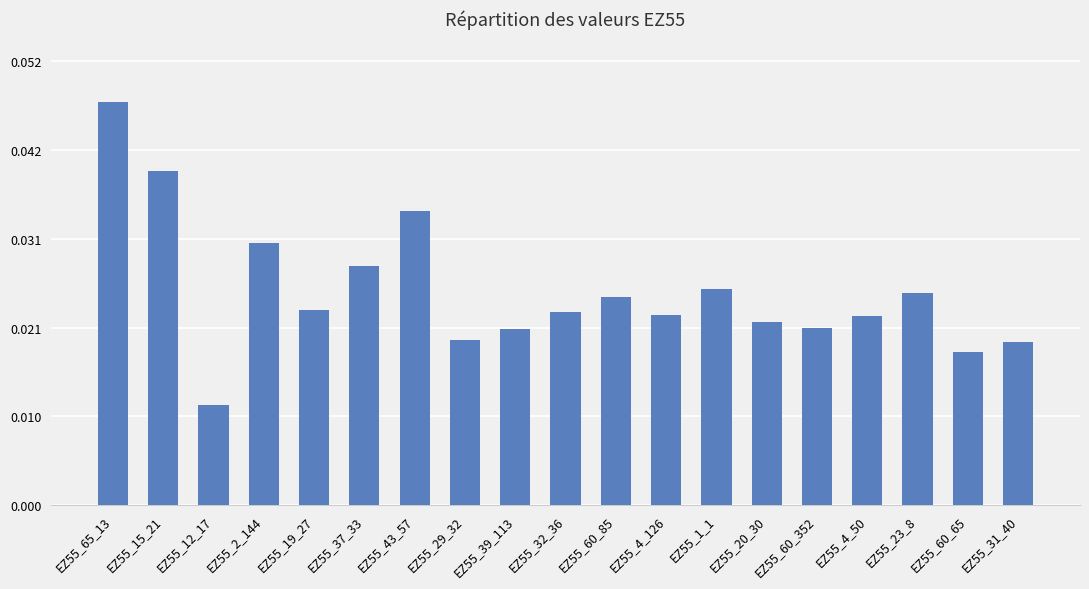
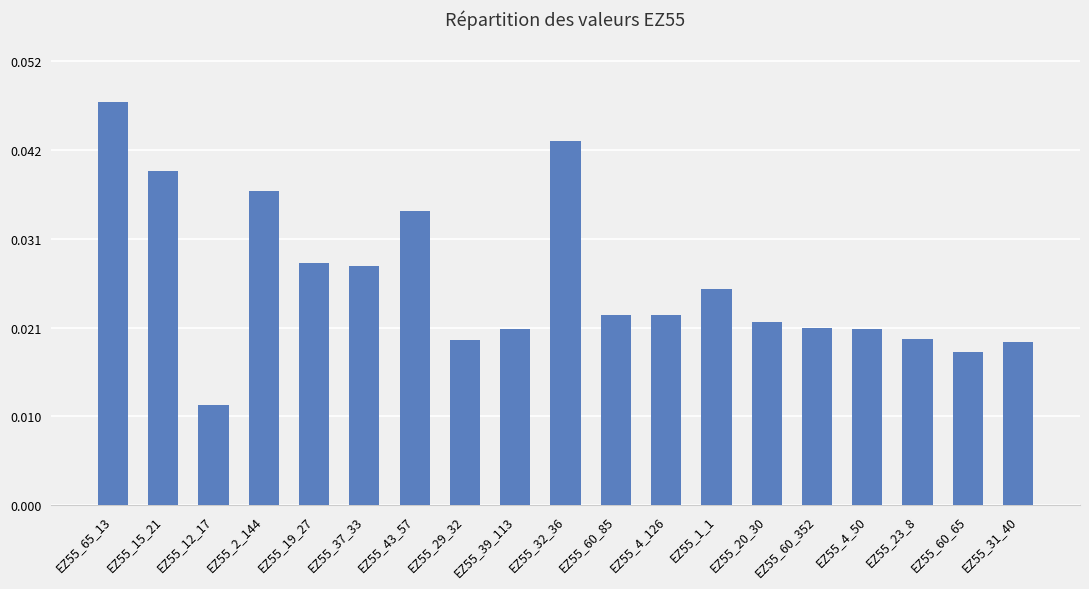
  {
    "EZ55_65_13": 0.047,
    "EZ55_15_21": 0.039,
    "EZ55_12_17": 0.012,
-   "EZ55_2_144": 0.031,
-   "EZ55_19_27": 0.023,
+   "EZ55_2_144": 0.037,
+   "EZ55_19_27": 0.028,
    "EZ55_37_33": 0.028,
    "EZ55_43_57": 0.035,
    "EZ55_29_32": 0.019,
    "EZ55_39_113": 0.021,
-   "EZ55_32_36": 0.023,
-   "EZ55_60_85": 0.025,
+   "EZ55_32_36": 0.043,
+   "EZ55_60_85": 0.022,
    "EZ55_4_126": 0.022,
    "EZ55_1_1": 0.025,
    "EZ55_20_30": 0.022,
    "EZ55_60_352": 0.021,
-   "EZ55_4_50": 0.022,
-   "EZ55_23_8": 0.025,
+   "EZ55_4_50": 0.021,
+   "EZ55_23_8": 0.019,
    "EZ55_60_65": 0.018,
    "EZ55_31_40": 0.019
  }
